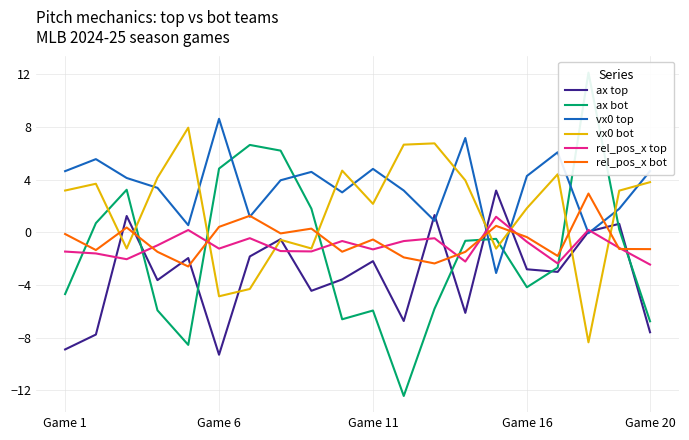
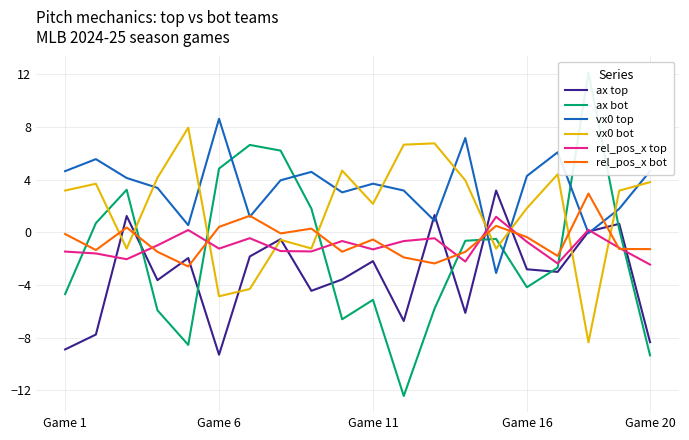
  {
    "ax top": {
      "Game 1": -8.9,
      "Game 6": -9.3,
      "Game 11": -2.2,
      "Game 16": -2.8,
-     "Game 20": -7.6
+     "Game 20": -8.3
    },
    "ax bot": {
      "Game 1": -4.7,
      "Game 6": 4.8,
-     "Game 11": -5.9,
+     "Game 11": -5.1,
      "Game 16": -4.2,
-     "Game 20": -6.7
+     "Game 20": -9.3
    },
    "vx0 top": {
      "Game 1": 4.7,
      "Game 6": 8.6,
-     "Game 11": 4.8,
+     "Game 11": 3.7,
      "Game 16": 4.3
    },
    "vx0 bot": {
      "Game 1": 3.2,
      "Game 6": -4.8,
      "Game 11": 2.2,
      "Game 16": 1.8,
      "Game 20": 3.8
    },
    "rel_pos_x top": {
      "Game 1": -1.5,
      "Game 6": -1.2,
      "Game 11": -1.3,
      "Game 16": -0.7,
      "Game 20": -2.4
    },
    "rel_pos_x bot": {
      "Game 1": -0.1,
      "Game 6": 0.4,
      "Game 11": -0.5,
      "Game 16": -0.4,
      "Game 20": -1.3
    }
  }
